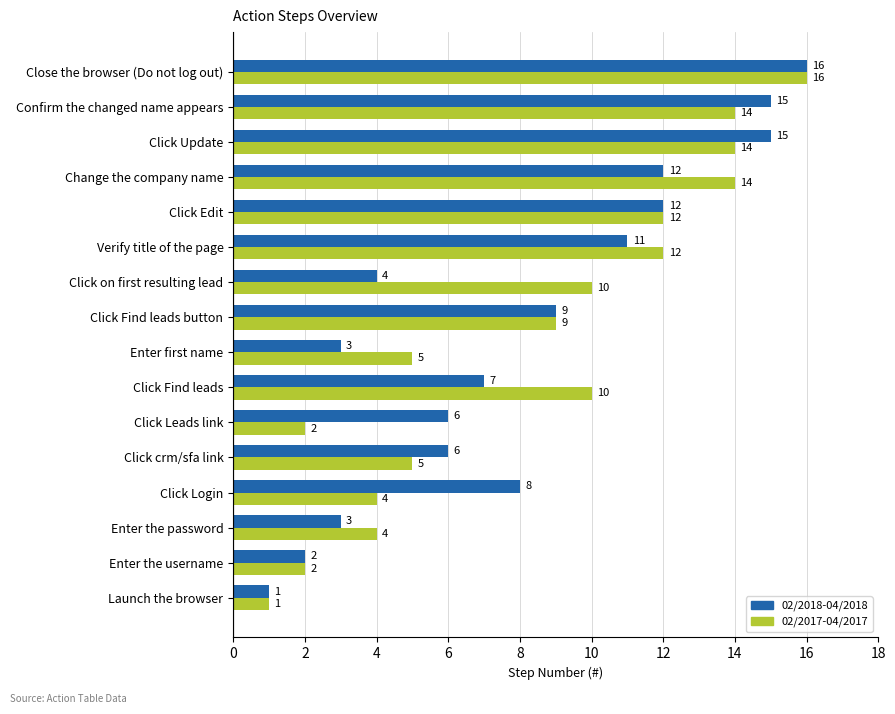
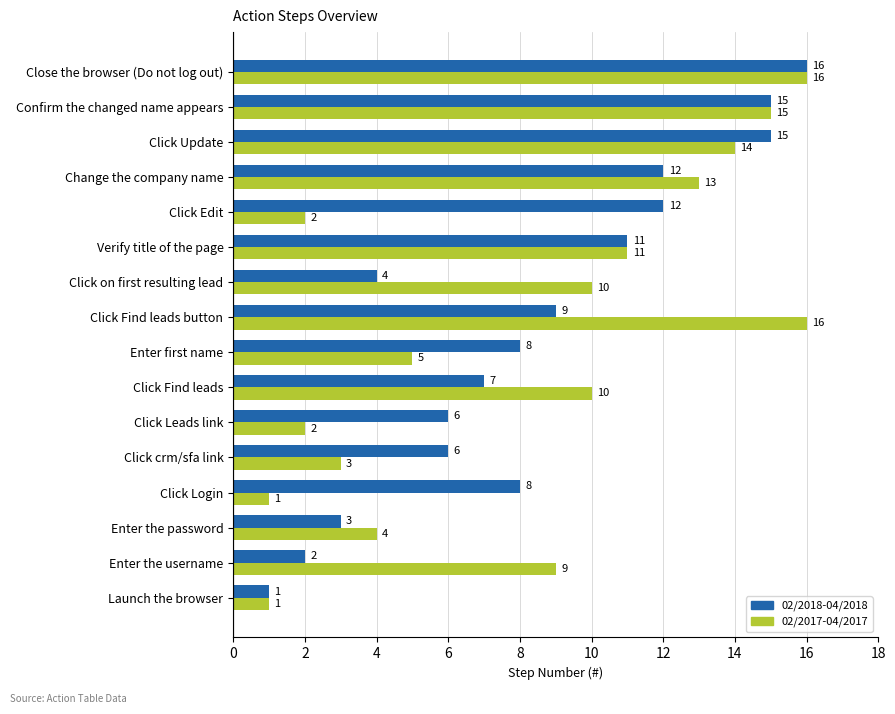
  {
    "02/2018-04/2018": {
      "Close the browser (Do not log out)": 16,
      "Confirm the changed name appears": 15,
      "Click Update": 15,
      "Change the company name": 12,
      "Click Edit": 12,
      "Verify title of the page": 11,
      "Click on first resulting lead": 4,
      "Click Find leads button": 9,
-     "Enter first name": 3,
+     "Enter first name": 8,
      "Click Find leads": 7,
      "Click Leads link": 6,
      "Click crm/sfa link": 6,
      "Click Login": 8,
      "Enter the password": 3,
      "Enter the username": 2,
      "Launch the browser": 1
    },
    "02/2017-04/2017": {
      "Close the browser (Do not log out)": 16,
-     "Confirm the changed name appears": 14,
+     "Confirm the changed name appears": 15,
      "Click Update": 14,
-     "Change the company name": 14,
-     "Click Edit": 12,
-     "Verify title of the page": 12,
+     "Change the company name": 13,
+     "Click Edit": 2,
+     "Verify title of the page": 11,
      "Click on first resulting lead": 10,
-     "Click Find leads button": 9,
+     "Click Find leads button": 16,
      "Enter first name": 5,
      "Click Find leads": 10,
      "Click Leads link": 2,
-     "Click crm/sfa link": 5,
-     "Click Login": 4,
+     "Click crm/sfa link": 3,
+     "Click Login": 1,
      "Enter the password": 4,
-     "Enter the username": 2,
+     "Enter the username": 9,
      "Launch the browser": 1
    }
  }
